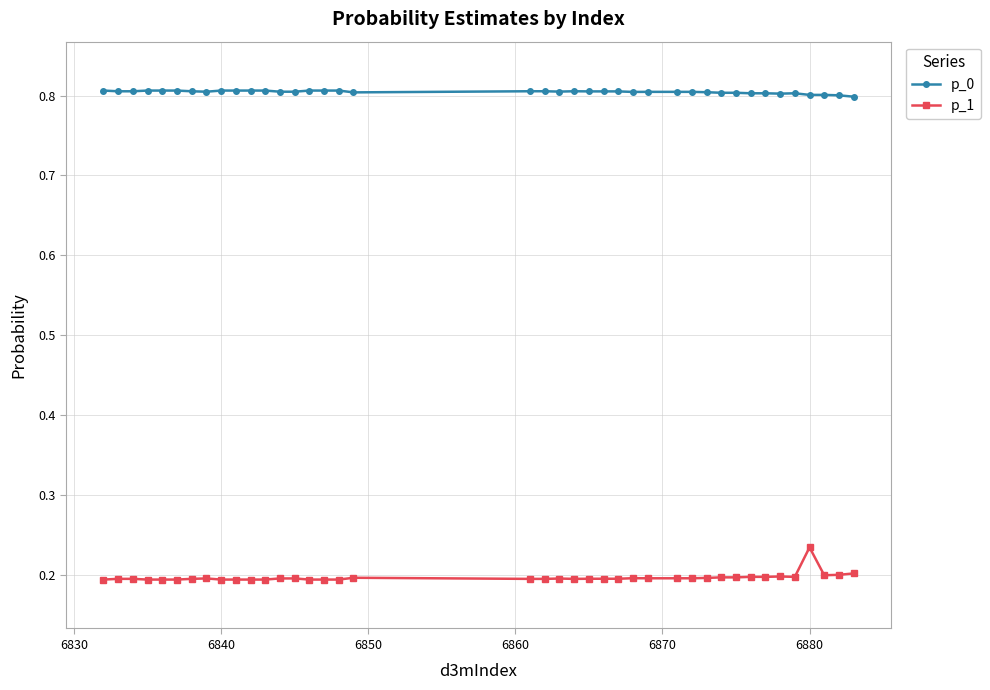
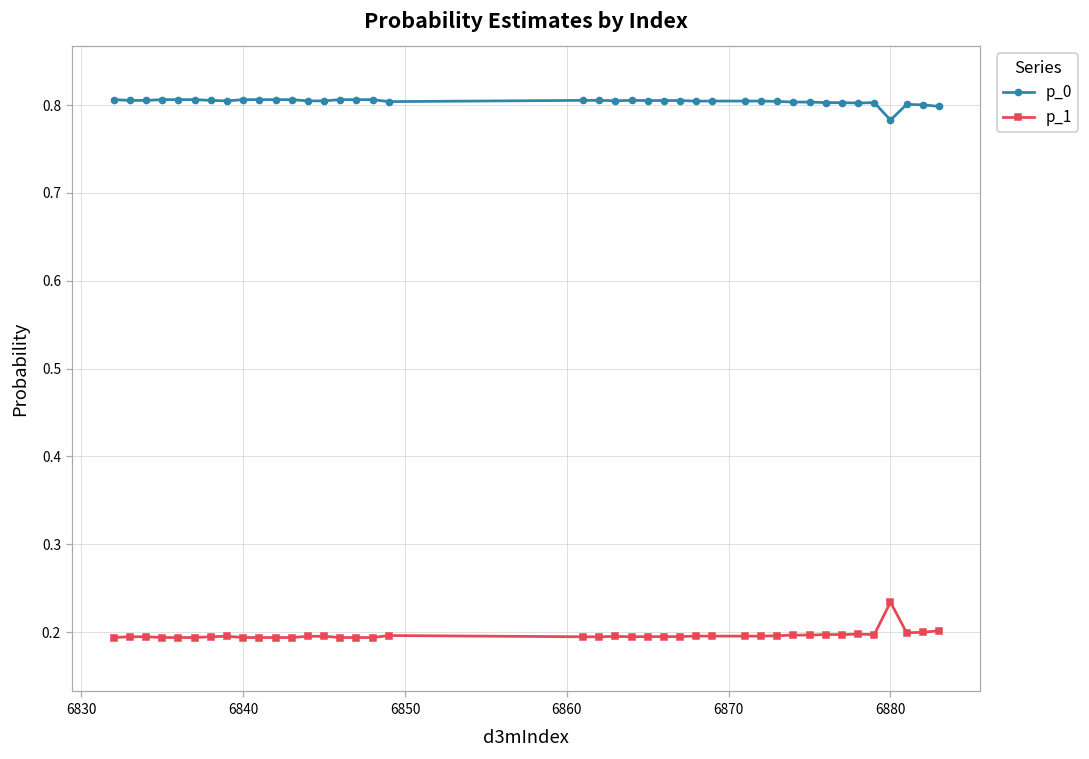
  {
    "p_0": {
      "6840": 0.81,
-     "6880": 0.80
+     "6880": 0.78
    },
    "p_1": {
      "6840": 0.19,
      "6880": 0.23
    }
  }
